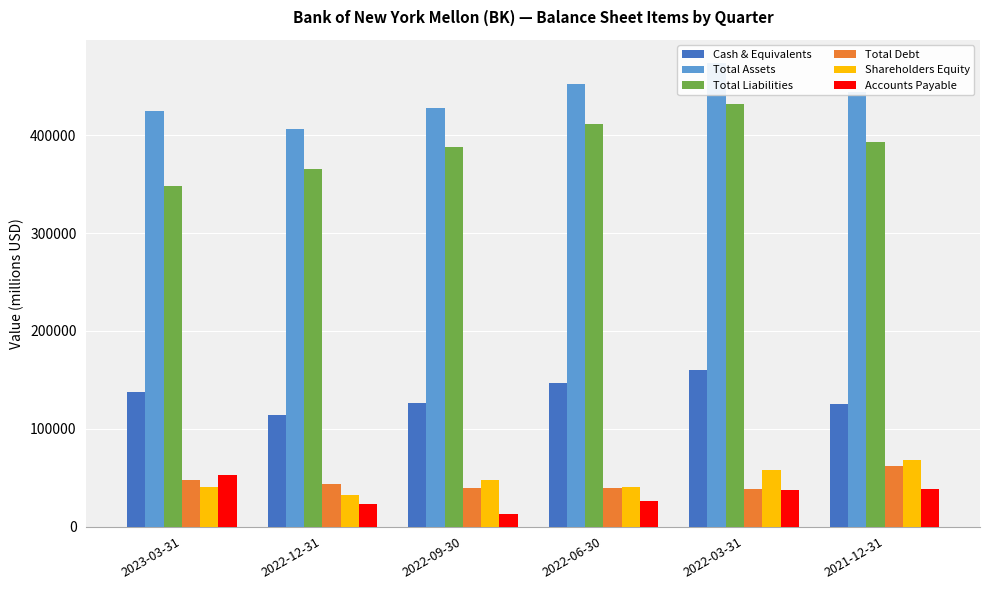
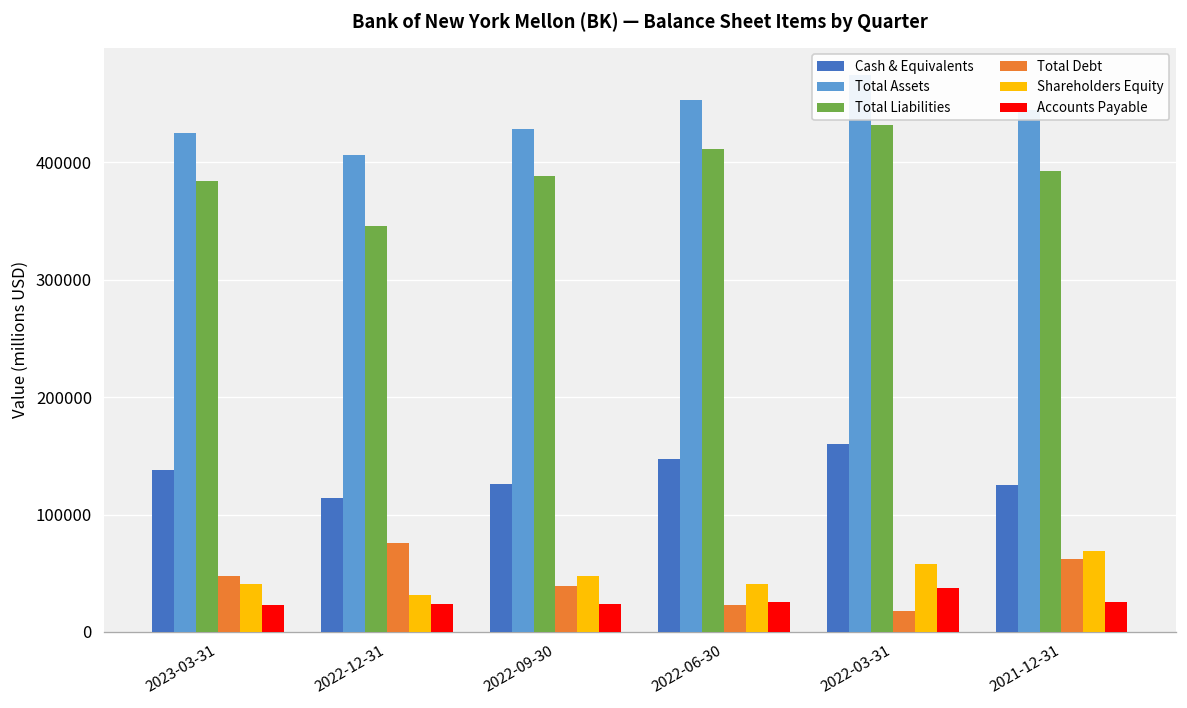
  {
    "Total Liabilities": {
-     "2023-03-31": 350000,
-     "2022-12-31": 360000,
+     "2023-03-31": 380000,
+     "2022-12-31": 350000,
      "2022-09-30": 390000,
      "2022-06-30": 410000,
      "2022-03-31": 430000,
      "2021-12-31": 390000
    },
    "Total Debt": {
      "2023-03-31": 50000,
-     "2022-12-31": 40000,
+     "2022-12-31": 80000,
      "2022-09-30": 40000,
-     "2022-06-30": 40000,
-     "2022-03-31": 40000,
+     "2022-06-30": 20000,
+     "2022-03-31": 20000,
      "2021-12-31": 60000
    },
    "Shareholders Equity": {
      "2023-03-31": 40000,
      "2022-12-31": 30000,
      "2022-09-30": 50000,
      "2022-06-30": 40000,
      "2022-03-31": 60000,
      "2021-12-31": 70000
    },
    "Accounts Payable": {
-     "2023-03-31": 50000,
+     "2023-03-31": 20000,
      "2022-12-31": 20000,
-     "2022-09-30": 10000,
+     "2022-09-30": 20000,
      "2022-06-30": 30000,
      "2022-03-31": 40000,
-     "2021-12-31": 40000
+     "2021-12-31": 30000
    }
  }
